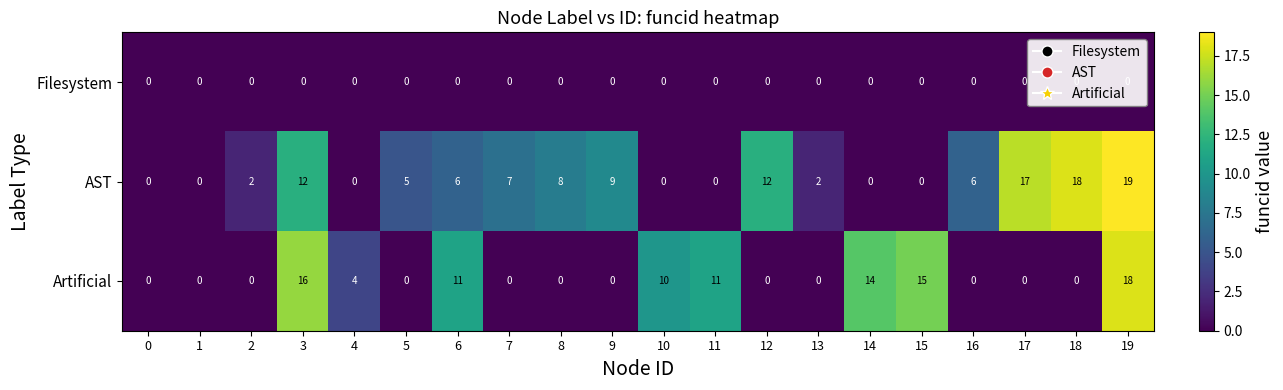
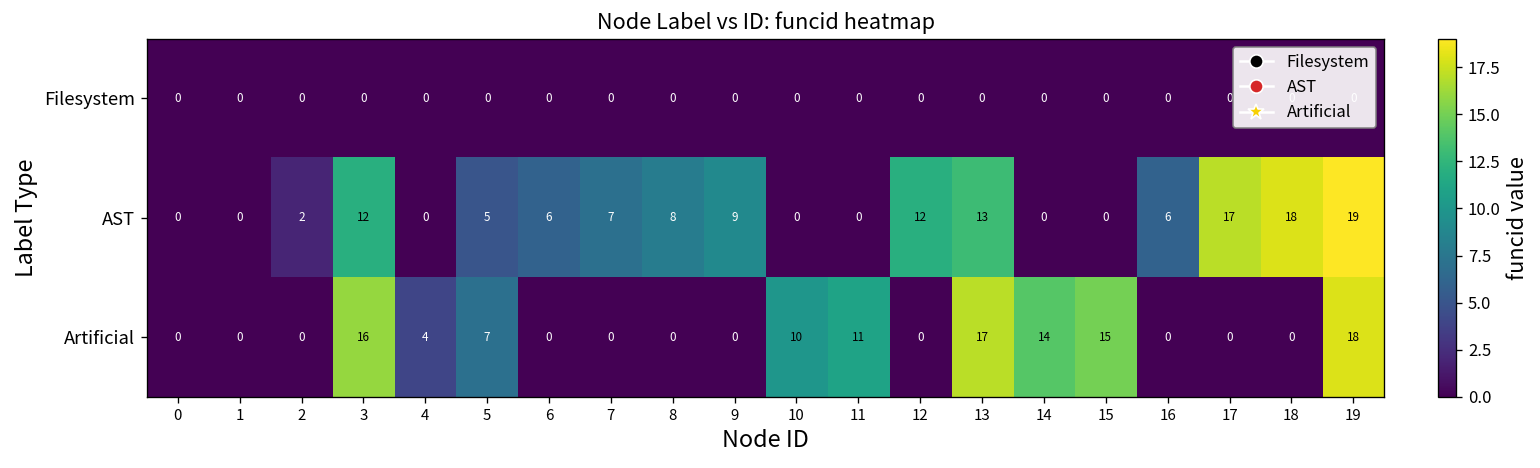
  {
    "Filesystem": {
      "0": 0,
      "1": 0,
      "2": 0,
      "3": 0,
      "4": 0,
      "5": 0,
      "6": 0,
      "7": 0,
      "8": 0,
      "9": 0,
      "10": 0,
      "11": 0,
      "12": 0,
      "13": 0,
      "14": 0,
      "15": 0,
      "16": 0,
      "17": 0
    },
    "AST": {
      "0": 0,
      "1": 0,
      "2": 2,
      "3": 12,
      "4": 0,
      "5": 5,
      "6": 6,
      "7": 7,
      "8": 8,
      "9": 9,
      "10": 0,
      "11": 0,
      "12": 12,
-     "13": 2,
+     "13": 13,
      "14": 0,
      "15": 0,
      "16": 6,
      "17": 17,
      "18": 18,
      "19": 19
    },
    "Artificial": {
      "0": 0,
      "1": 0,
      "2": 0,
      "3": 16,
      "4": 4,
-     "5": 0,
-     "6": 11,
+     "5": 7,
+     "6": 0,
      "7": 0,
      "8": 0,
      "9": 0,
      "10": 10,
      "11": 11,
      "12": 0,
-     "13": 0,
+     "13": 17,
      "14": 14,
      "15": 15,
      "16": 0,
      "17": 0,
      "18": 0,
      "19": 18
    }
  }
